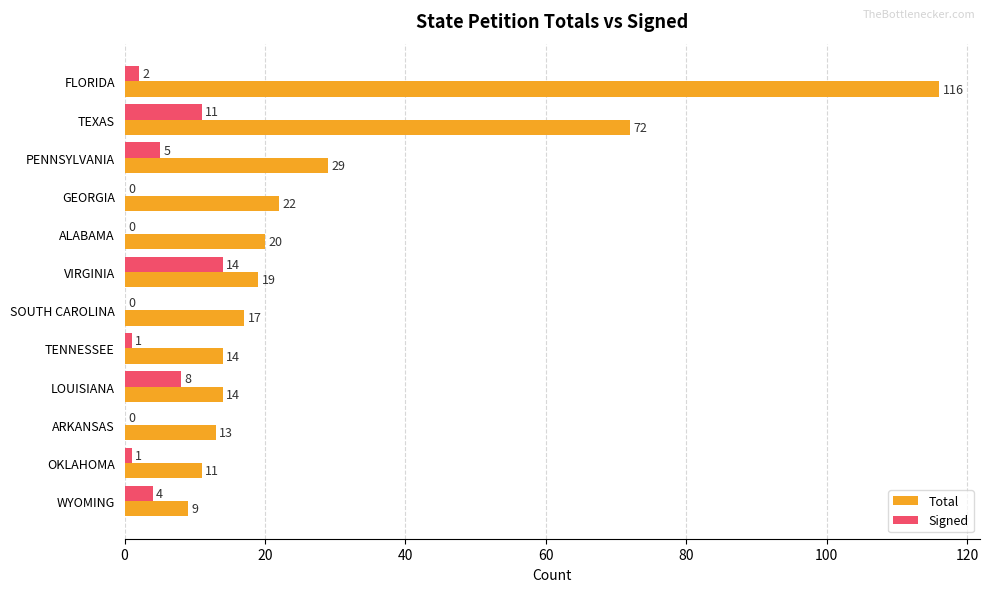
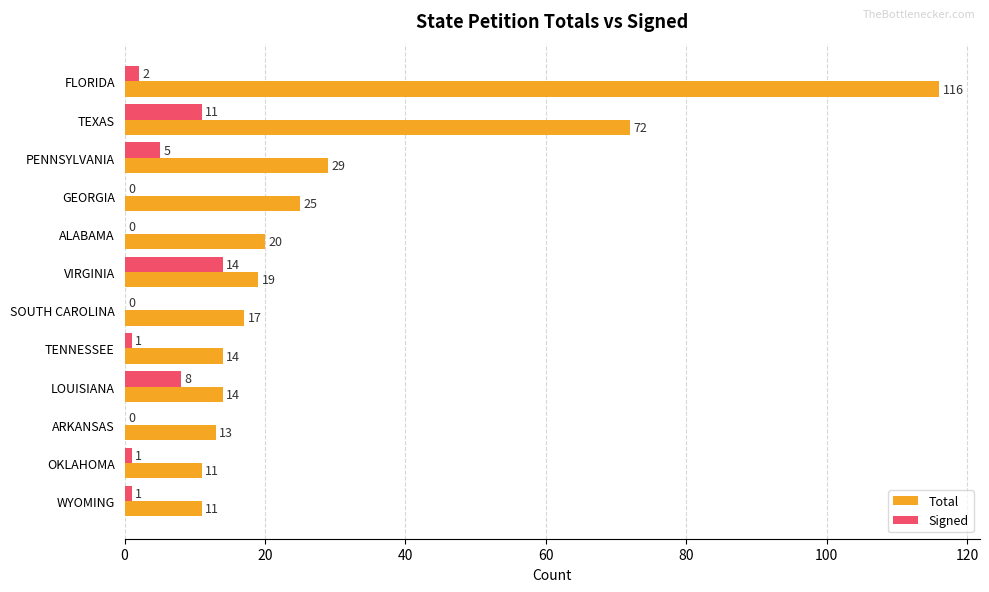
  {
    "Total": {
      "FLORIDA": 116,
      "TEXAS": 72,
      "PENNSYLVANIA": 29,
-     "GEORGIA": 22,
+     "GEORGIA": 25,
      "ALABAMA": 20,
      "VIRGINIA": 19,
      "SOUTH CAROLINA": 17,
      "TENNESSEE": 14,
      "LOUISIANA": 14,
      "ARKANSAS": 13,
      "OKLAHOMA": 11,
-     "WYOMING": 9
+     "WYOMING": 11
    },
    "Signed": {
      "FLORIDA": 2,
      "TEXAS": 11,
      "PENNSYLVANIA": 5,
      "GEORGIA": 0,
      "ALABAMA": 0,
      "VIRGINIA": 14,
      "SOUTH CAROLINA": 0,
      "TENNESSEE": 1,
      "LOUISIANA": 8,
      "ARKANSAS": 0,
      "OKLAHOMA": 1,
-     "WYOMING": 4
+     "WYOMING": 1
    }
  }
